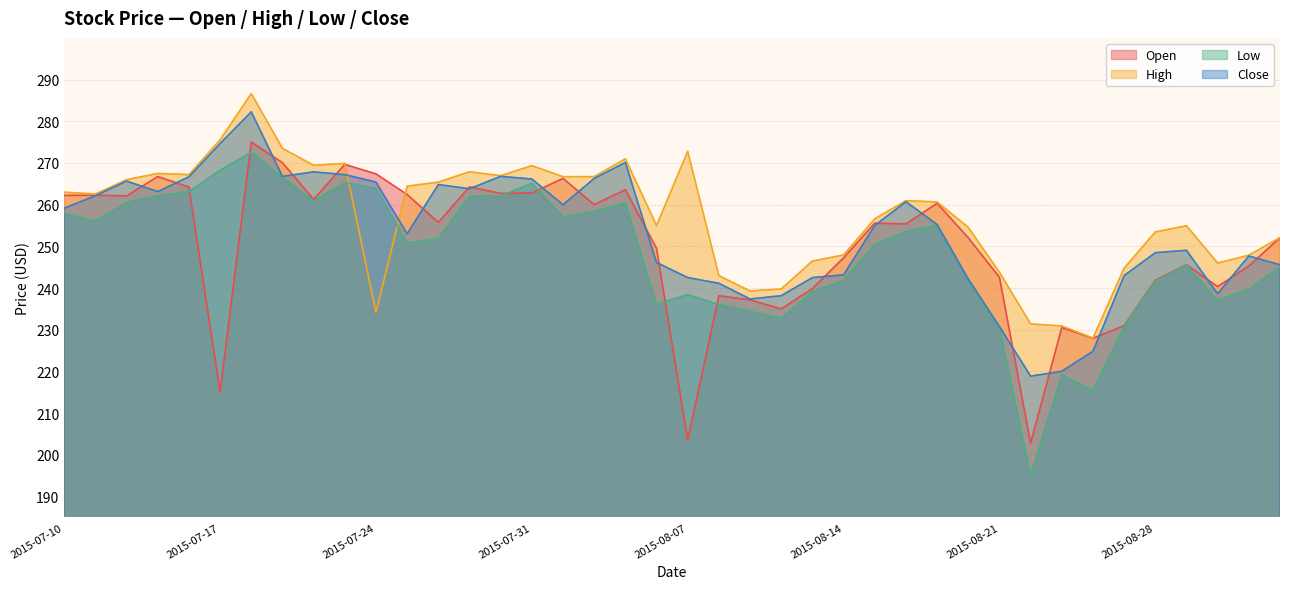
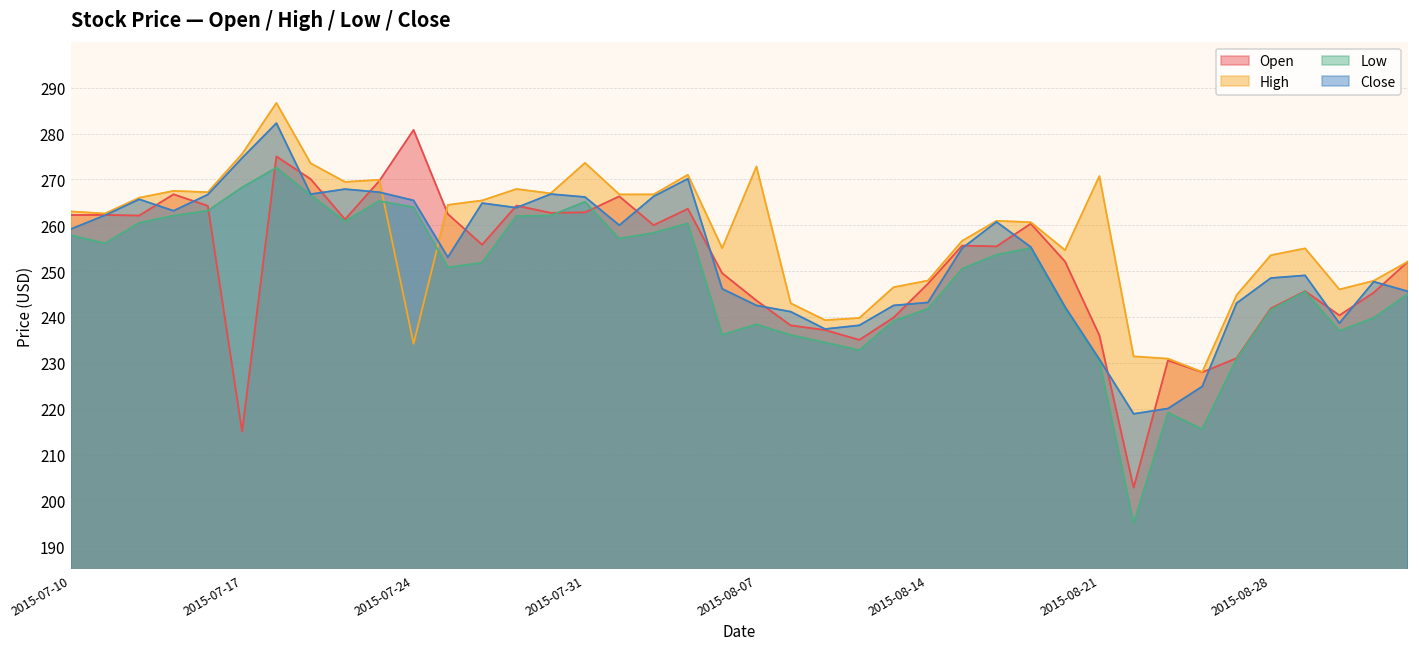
  {
    "Open": {
      "2015-07-10": 262,
      "2015-07-17": 215,
-     "2015-07-24": 267,
+     "2015-07-24": 281,
      "2015-07-31": 263,
-     "2015-08-07": 204,
+     "2015-08-07": 244,
      "2015-08-14": 247,
-     "2015-08-21": 243
+     "2015-08-21": 236
    },
    "High": {
      "2015-07-10": 263,
      "2015-07-17": 276,
      "2015-07-24": 234,
-     "2015-07-31": 269,
+     "2015-07-31": 274,
      "2015-08-07": 273,
      "2015-08-14": 248,
-     "2015-08-21": 244,
+     "2015-08-21": 271,
      "2015-08-28": 253
    }
  }
